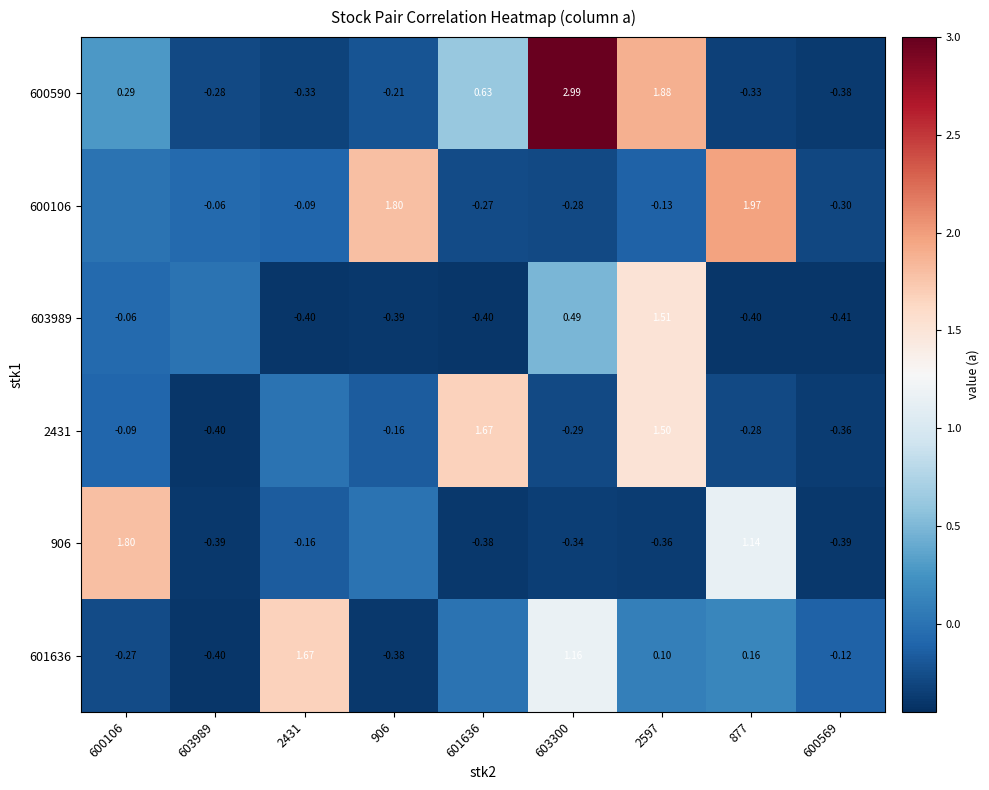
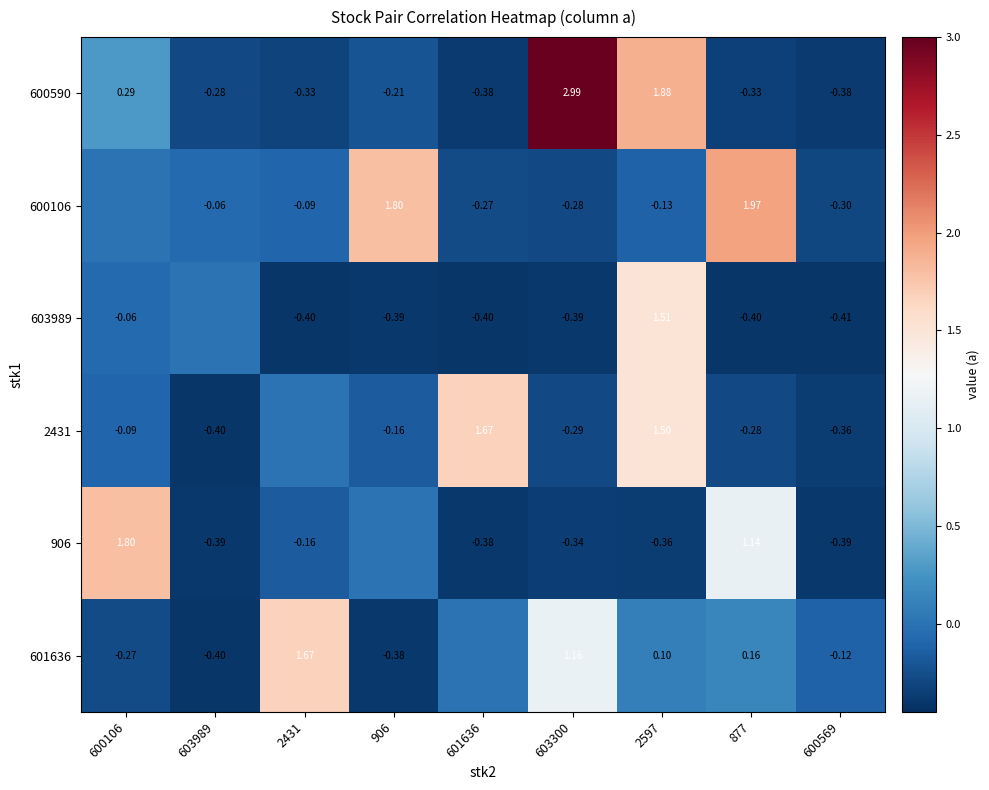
  {
    "600590": {
      "600106": 0.29,
      "603989": -0.28,
      "2431": -0.33,
      "906": -0.21,
-     "601636": 0.63,
+     "601636": -0.38,
      "603300": 2.99,
      "2597": 1.88,
      "877": -0.33,
      "600569": -0.38
    },
    "600106": {
      "603989": -0.06,
      "2431": -0.09,
      "906": 1.80,
      "601636": -0.27,
      "603300": -0.28,
      "2597": -0.13,
      "877": 1.97,
      "600569": -0.30
    },
    "603989": {
      "600106": -0.06,
      "2431": -0.40,
      "906": -0.39,
      "601636": -0.40,
-     "603300": 0.49,
+     "603300": -0.39,
      "877": -0.40,
      "600569": -0.41
    },
    "2431": {
      "600106": -0.09,
      "603989": -0.40,
      "906": -0.16,
      "601636": 1.67,
      "603300": -0.29,
      "877": -0.28,
      "600569": -0.36
    },
    "906": {
      "600106": 1.80,
      "603989": -0.39,
      "2431": -0.16,
      "601636": -0.38,
      "603300": -0.34,
      "2597": -0.36,
      "600569": -0.39
    },
    "601636": {
      "600106": -0.27,
      "603989": -0.40,
      "2431": 1.67,
      "906": -0.38,
      "2597": 0.10,
      "877": 0.16,
      "600569": -0.12
    }
  }
